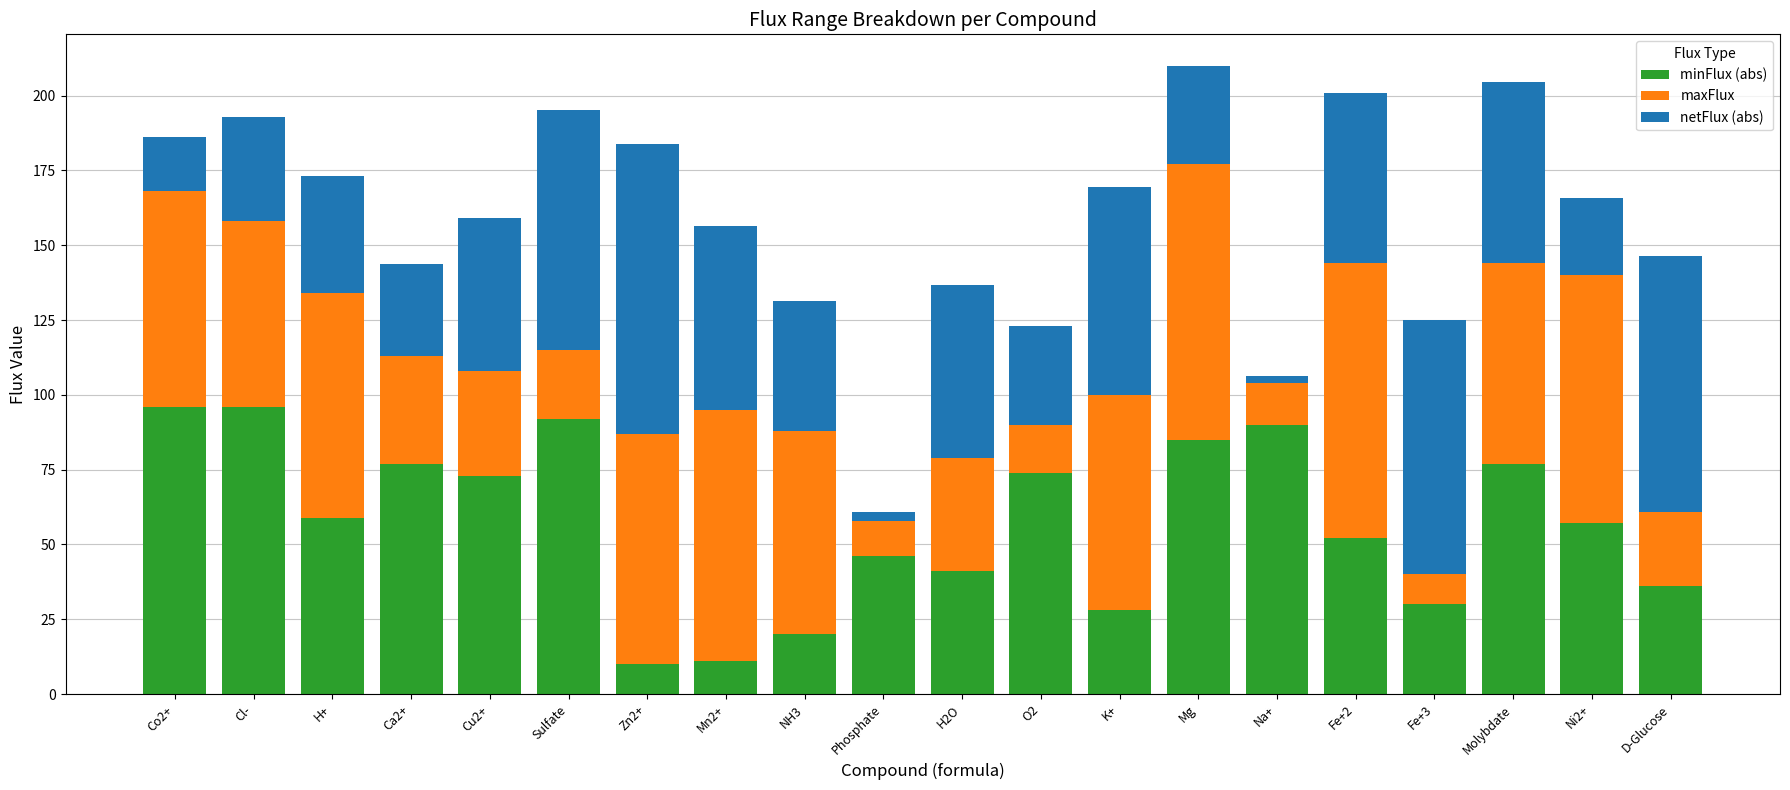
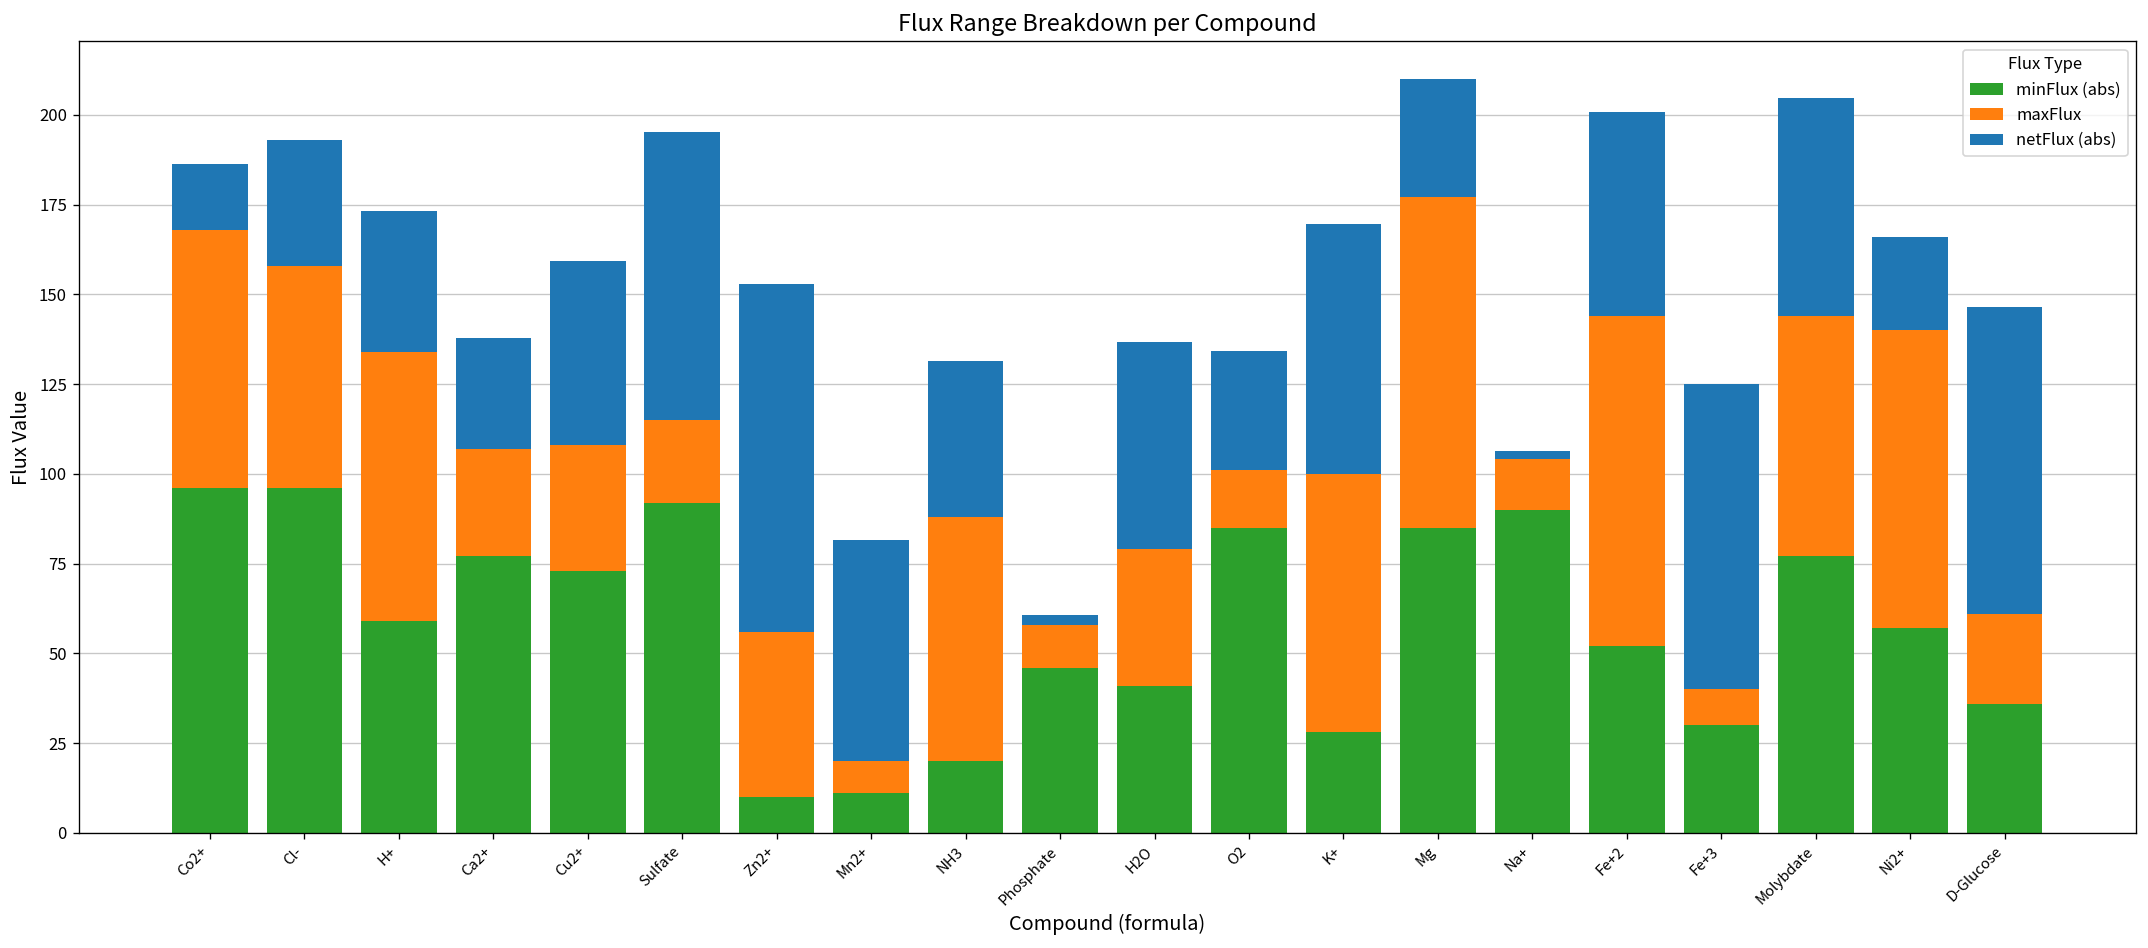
  {
    "minFlux (abs)": {
      "Co2+": 96,
      "Cl-": 96,
      "H+": 59,
      "Ca2+": 77,
      "Cu2+": 73,
      "Sulfate": 92,
      "Zn2+": 10,
      "Mn2+": 11,
      "NH3": 20,
      "Phosphate": 46,
      "H2O": 41,
-     "O2": 74,
+     "O2": 85,
      "K+": 28,
      "Mg": 85,
      "Na+": 90,
      "Fe+2": 52,
      "Fe+3": 30,
      "Molybdate": 77,
      "Ni2+": 57,
      "D-Glucose": 36
    },
    "maxFlux": {
      "Co2+": 72,
      "Cl-": 62,
      "H+": 75,
-     "Ca2+": 36,
+     "Ca2+": 30,
      "Cu2+": 35,
      "Sulfate": 23,
-     "Zn2+": 77,
-     "Mn2+": 84,
+     "Zn2+": 46,
+     "Mn2+": 9,
      "NH3": 68,
      "Phosphate": 12,
      "H2O": 38,
      "O2": 16,
      "K+": 72,
      "Mg": 92,
      "Na+": 14,
      "Fe+2": 92,
      "Fe+3": 10,
      "Molybdate": 67,
      "Ni2+": 83,
      "D-Glucose": 25
    },
    "netFlux (abs)": {
      "Co2+": 18,
      "Cl-": 35,
      "H+": 39,
      "Ca2+": 31,
      "Cu2+": 51,
      "Sulfate": 80,
      "Zn2+": 97,
      "Mn2+": 62,
      "NH3": 43,
      "Phosphate": 3,
      "H2O": 58,
      "O2": 33,
      "K+": 69,
      "Mg": 33,
      "Na+": 2,
      "Fe+2": 57,
      "Fe+3": 85,
      "Molybdate": 61,
      "Ni2+": 26,
      "D-Glucose": 85
    }
  }
